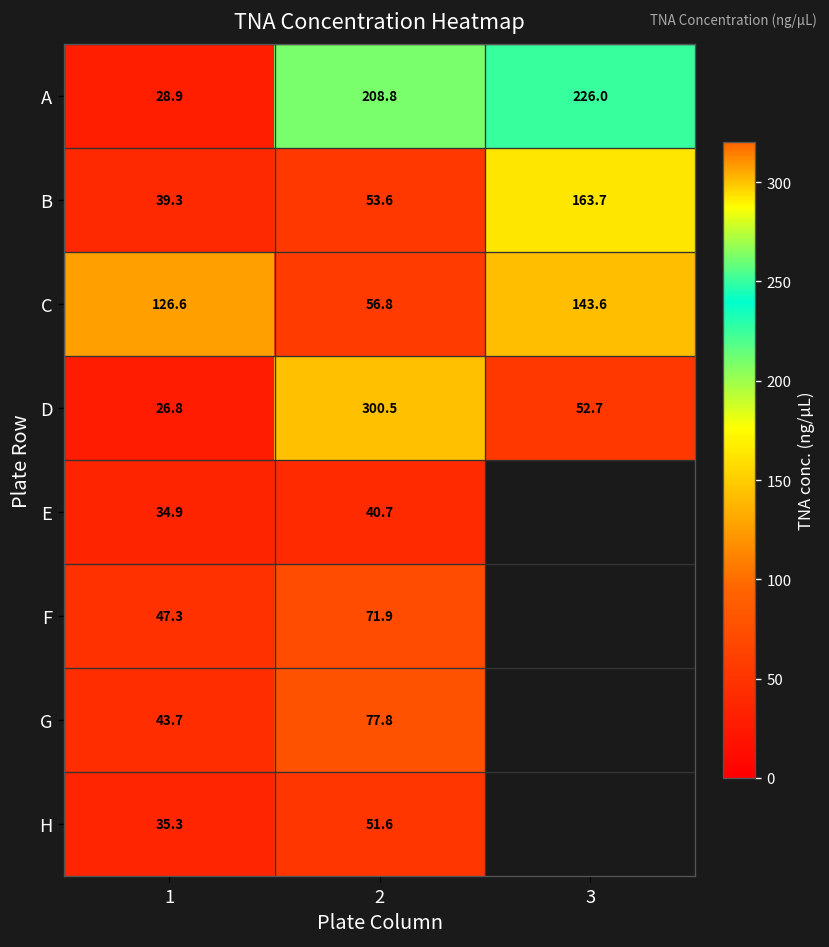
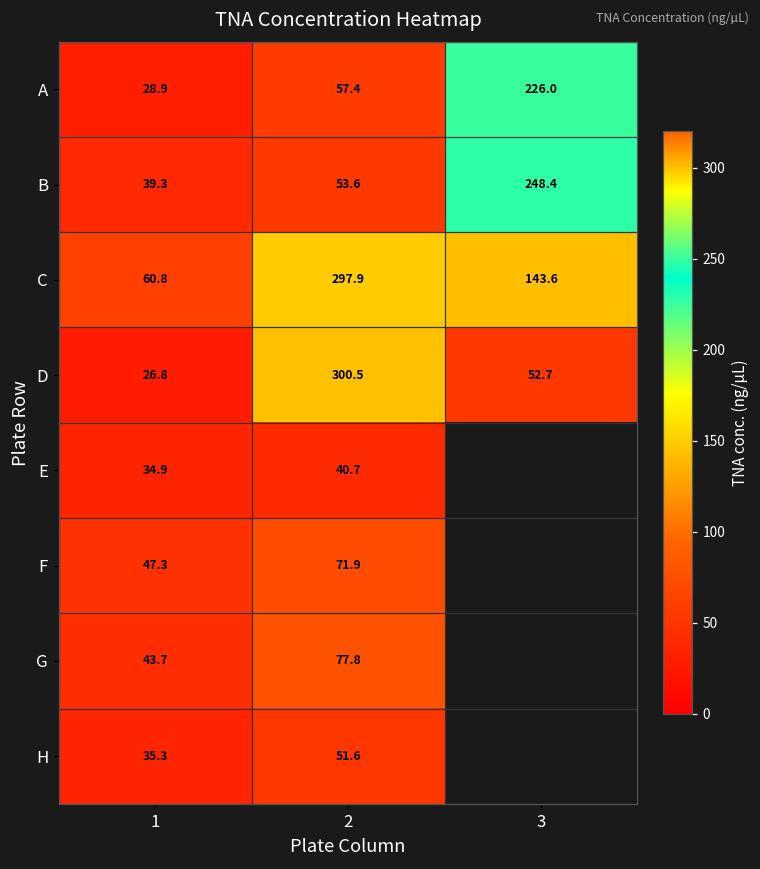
  {
    "A": {
      "1": 28.9,
-     "2": 208.8,
+     "2": 57.4,
      "3": 226.0
    },
    "B": {
      "1": 39.3,
      "2": 53.6,
-     "3": 163.7
+     "3": 248.4
    },
    "C": {
-     "1": 126.6,
-     "2": 56.8,
+     "1": 60.8,
+     "2": 297.9,
      "3": 143.6
    },
    "D": {
      "1": 26.8,
      "2": 300.5,
      "3": 52.7
    },
    "E": {
      "1": 34.9,
      "2": 40.7
    },
    "F": {
      "1": 47.3,
      "2": 71.9
    },
    "G": {
      "1": 43.7,
      "2": 77.8
    },
    "H": {
      "1": 35.3,
      "2": 51.6
    }
  }
